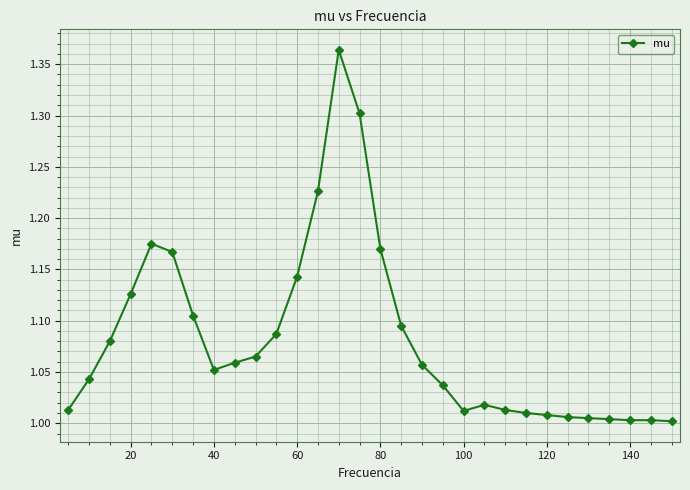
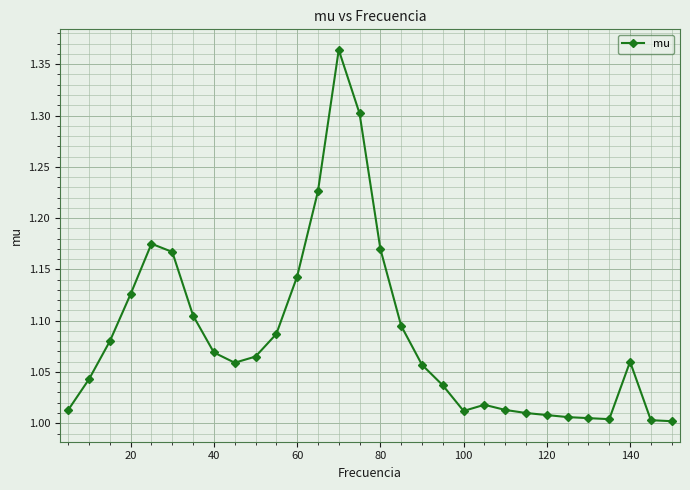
  {
    "20": 1.126,
-   "40": 1.052,
+   "40": 1.069,
    "60": 1.143,
    "80": 1.170,
    "100": 1.012,
    "120": 1.008,
-   "140": 1.003
+   "140": 1.060
  }
